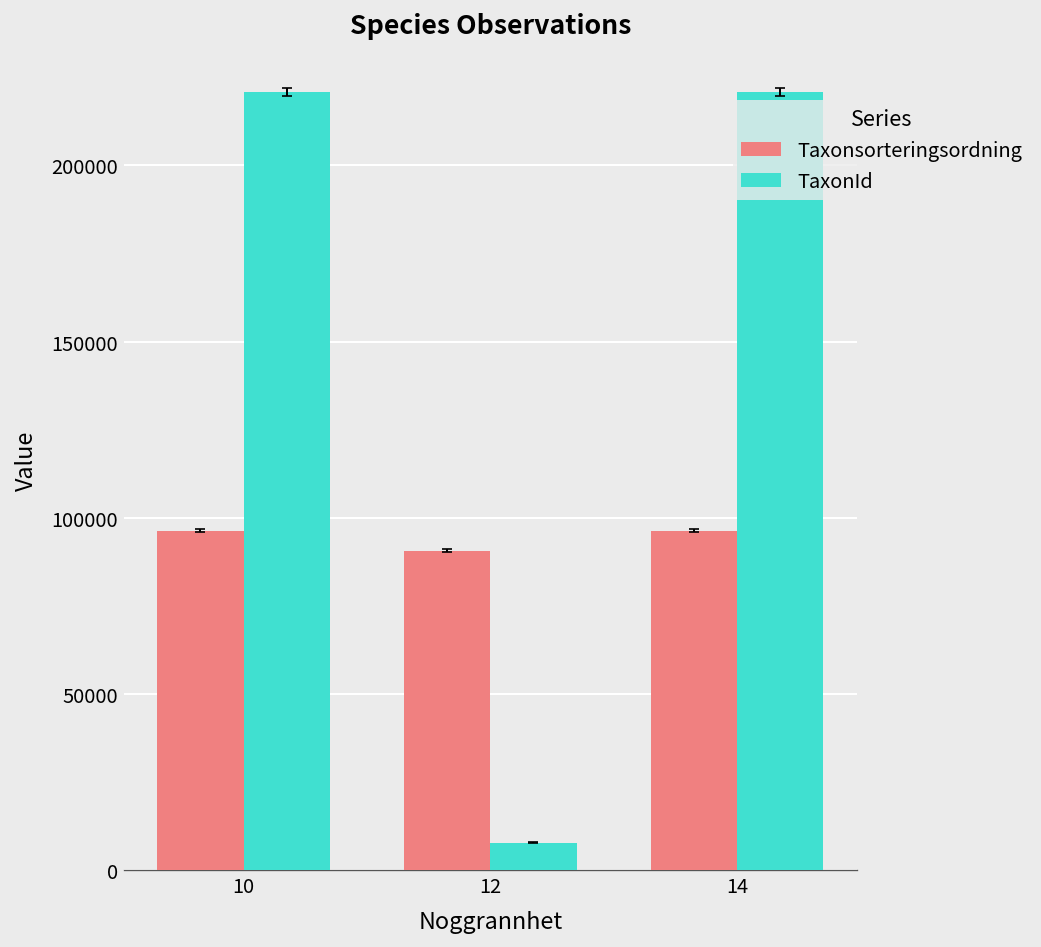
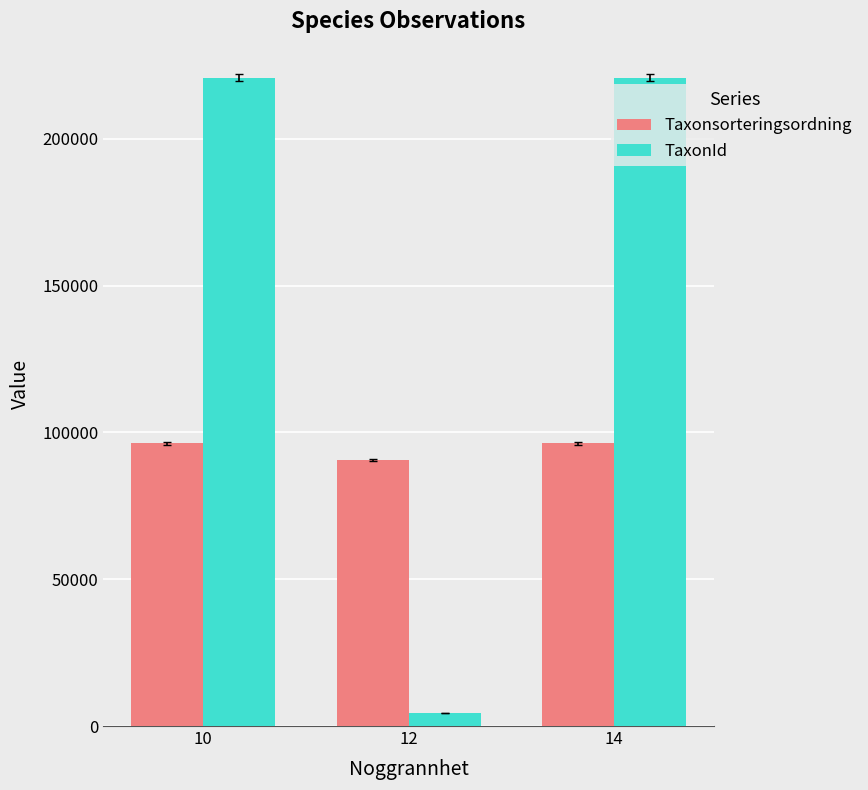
  {
    "Taxonsorteringsordning": {
      "10": 96000,
      "12": 91000,
      "14": 96000
    },
    "TaxonId": {
      "10": 221000,
-     "12": 8000,
+     "12": 4000,
      "14": 221000
    }
  }
